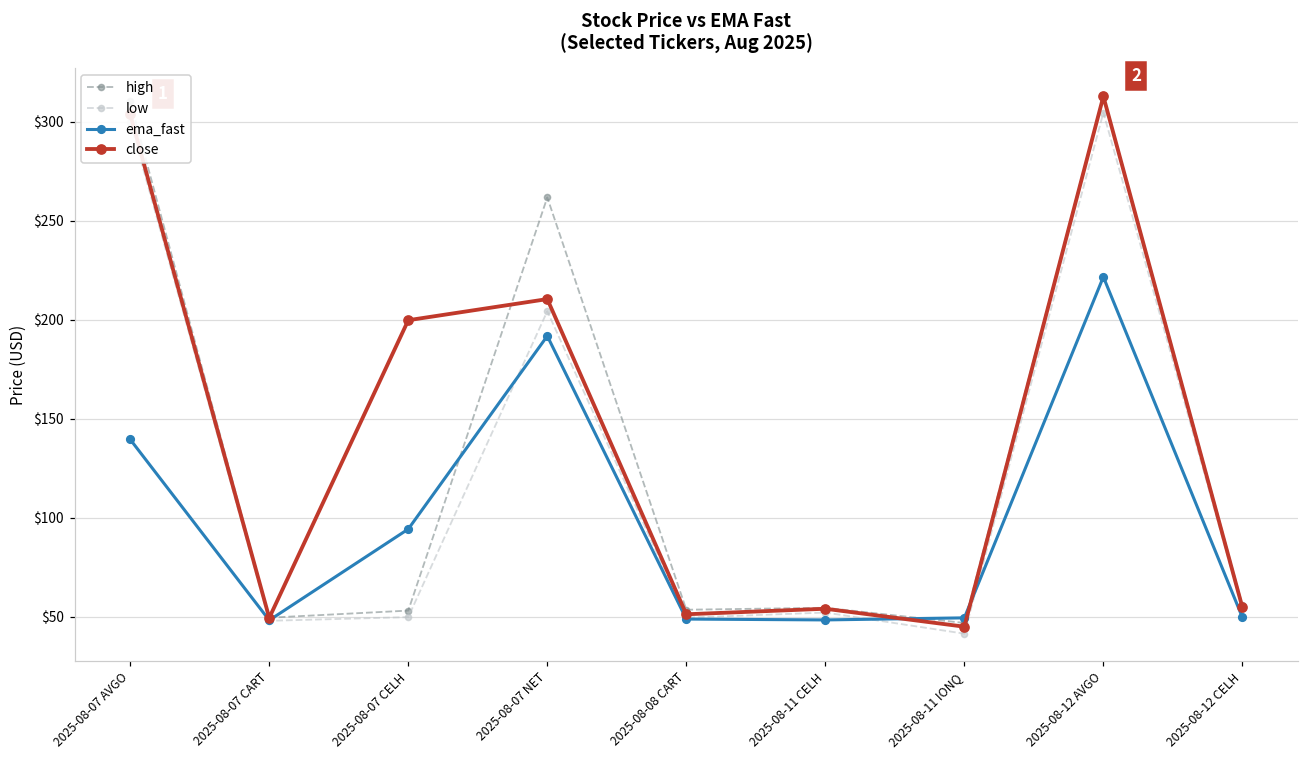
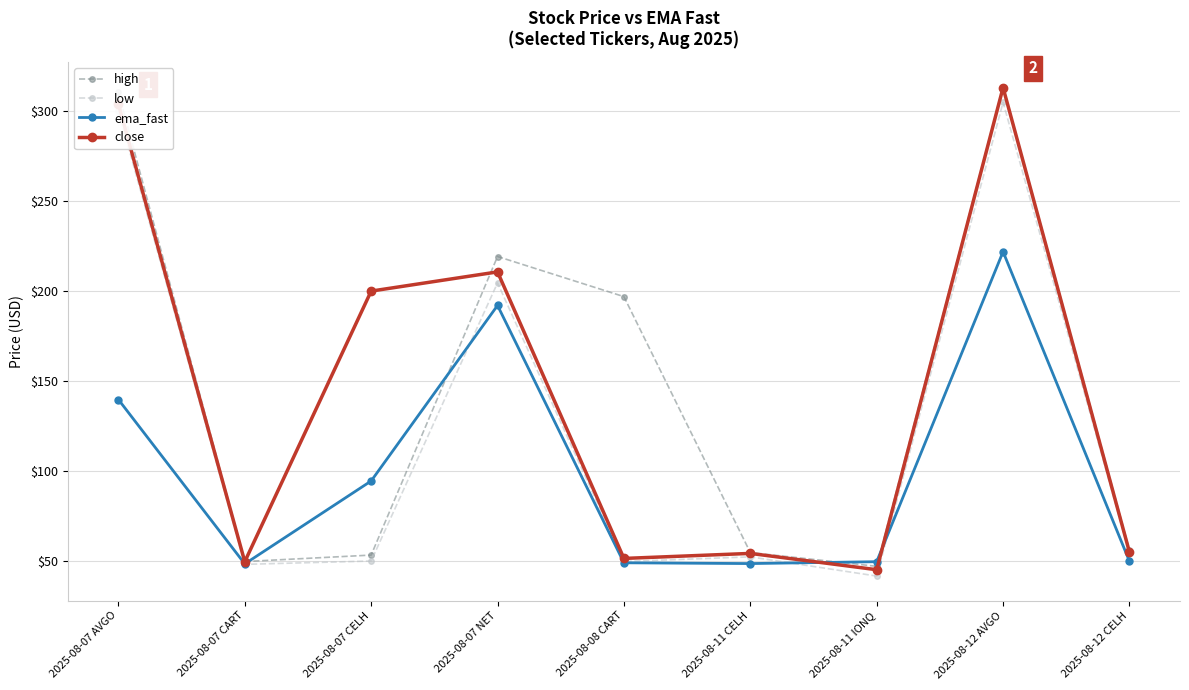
  {
    "high": {
      "2025-08-07 CELH": "$53",
-     "2025-08-07 NET": "$262",
-     "2025-08-08 CART": "$54",
+     "2025-08-07 NET": "$219",
+     "2025-08-08 CART": "$197",
      "2025-08-11 IONQ": "$47"
    },
    "low": {
      "2025-08-07 CELH": "$50",
      "2025-08-07 NET": "$204",
      "2025-08-11 CELH": "$52",
      "2025-08-11 IONQ": "$41",
      "2025-08-12 AVGO": "$305"
    },
    "ema_fast": {
      "2025-08-07 AVGO": "$140",
      "2025-08-07 CELH": "$94",
      "2025-08-07 NET": "$192",
      "2025-08-11 CELH": "$48",
      "2025-08-11 IONQ": "$49",
      "2025-08-12 AVGO": "$222",
      "2025-08-12 CELH": "$50"
    },
    "close": {
      "2025-08-07 CELH": "$200",
      "2025-08-07 NET": "$210",
      "2025-08-08 CART": "$51",
      "2025-08-11 IONQ": "$45"
    }
  }
